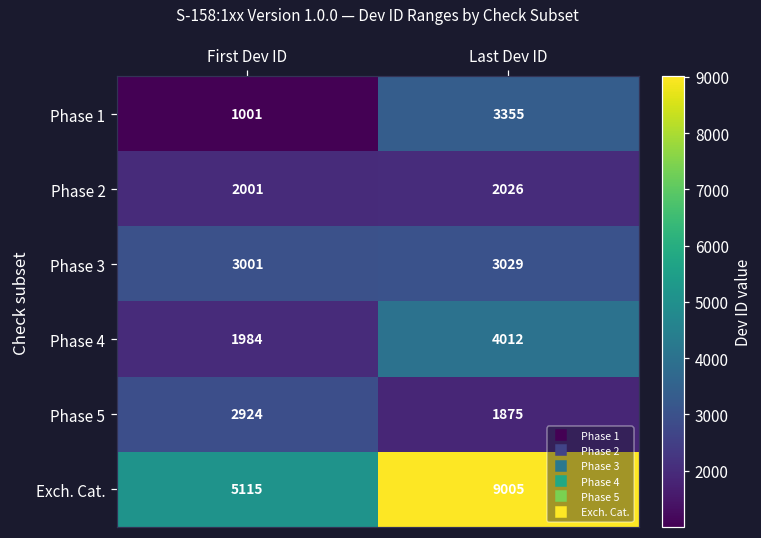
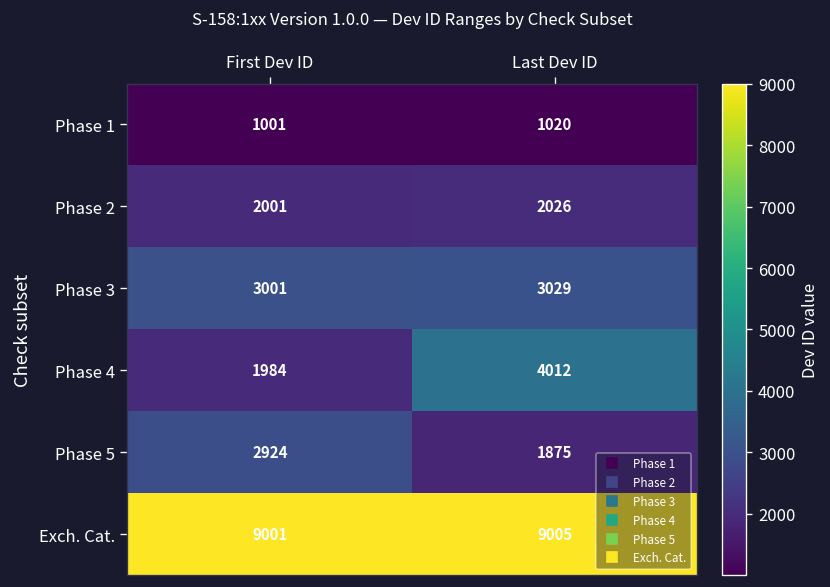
  {
    "Phase 1": {
      "First Dev ID": 1001,
-     "Last Dev ID": 3355
+     "Last Dev ID": 1020
    },
    "Phase 2": {
      "First Dev ID": 2001,
      "Last Dev ID": 2026
    },
    "Phase 3": {
      "First Dev ID": 3001,
      "Last Dev ID": 3029
    },
    "Phase 4": {
      "First Dev ID": 1984,
      "Last Dev ID": 4012
    },
    "Phase 5": {
      "First Dev ID": 2924,
      "Last Dev ID": 1875
    },
    "Exch. Cat.": {
-     "First Dev ID": 5115,
+     "First Dev ID": 9001,
      "Last Dev ID": 9005
    }
  }
